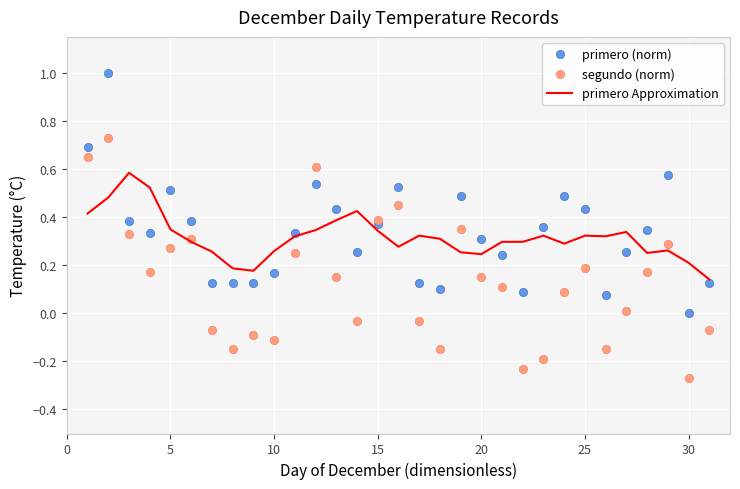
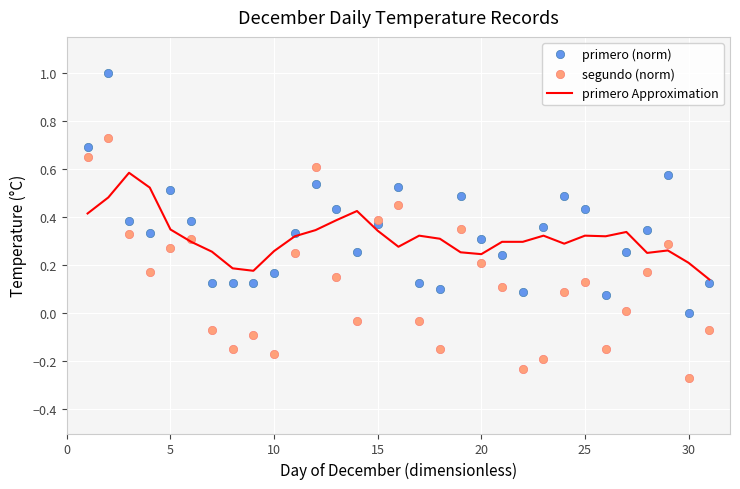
  {
    "primero (norm)": {
      "5": 0.51,
      "10": 0.17,
      "15": 0.37,
      "20": 0.31,
      "25": 0.44,
      "30": 0.00
    },
    "segundo (norm)": {
      "5": 0.27,
-     "10": -0.11,
+     "10": -0.17,
      "15": 0.39,
-     "20": 0.15,
-     "25": 0.19,
+     "20": 0.21,
+     "25": 0.13,
      "30": -0.27
    },
    "primero Approximation": {
      "5": 0.35,
      "10": 0.26,
      "15": 0.34,
      "20": 0.25,
      "25": 0.32,
      "30": 0.21
    }
  }
